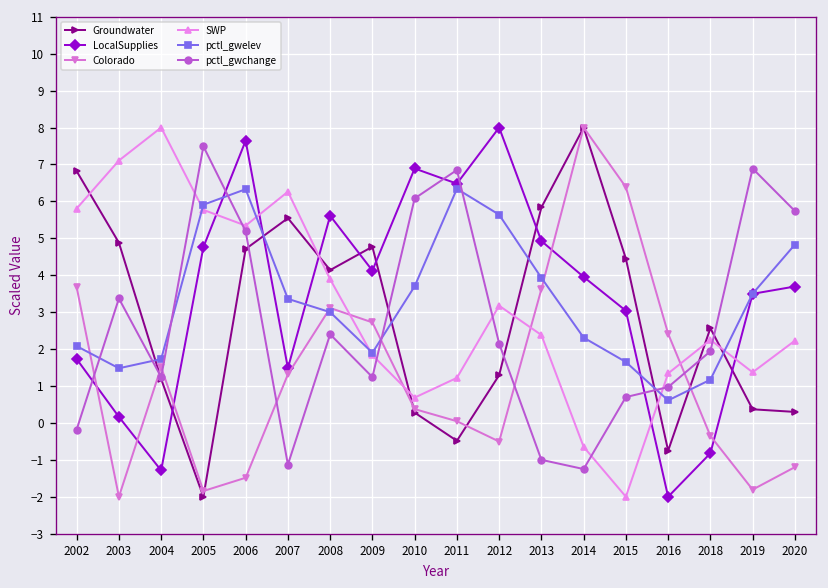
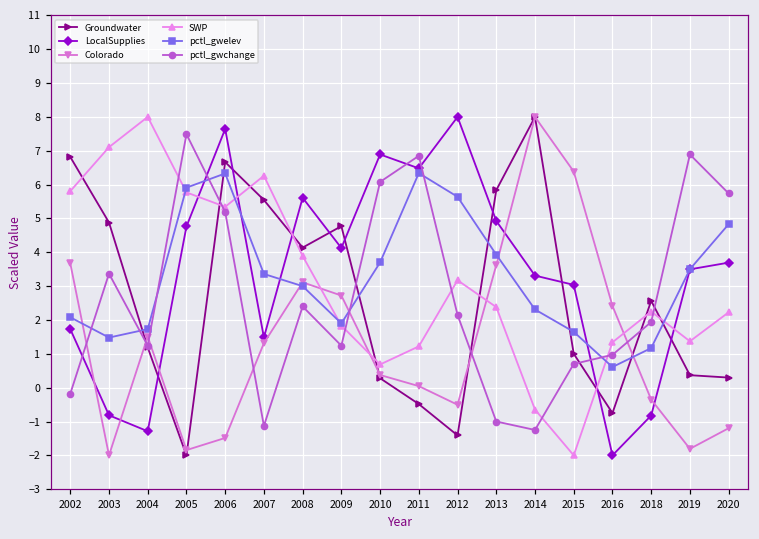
  {
    "Groundwater": {
      "2002": 6.8,
      "2003": 4.9,
      "2005": -2.0,
-     "2006": 4.7,
+     "2006": 6.7,
      "2007": 5.5,
      "2008": 4.1,
      "2009": 4.8,
      "2010": 0.3,
      "2011": -0.5,
-     "2012": 1.3,
+     "2012": -1.4,
      "2013": 5.8,
-     "2015": 4.4,
+     "2015": 1.0,
      "2016": -0.8,
      "2018": 2.6,
      "2019": 0.4,
      "2020": 0.3
    },
    "LocalSupplies": {
      "2002": 1.7,
-     "2003": 0.2,
+     "2003": -0.8,
      "2004": -1.3,
      "2005": 4.8,
      "2006": 7.6,
      "2007": 1.5,
      "2008": 5.6,
      "2009": 4.1,
      "2010": 6.9,
      "2011": 6.5,
      "2012": 8.0,
      "2013": 4.9,
-     "2014": 4.0,
+     "2014": 3.3,
      "2015": 3.0,
      "2016": -2.0,
      "2018": -0.8,
      "2020": 3.7
    },
    "pctl_gwelev": {
      "2002": 2.1,
      "2003": 1.5,
      "2004": 1.7,
      "2005": 5.9,
      "2006": 6.3,
      "2007": 3.4,
      "2008": 3.0,
      "2010": 3.7,
      "2011": 6.3,
      "2012": 5.6,
      "2013": 3.9,
      "2014": 2.3,
      "2015": 1.7,
      "2016": 0.6,
      "2018": 1.2,
      "2020": 4.8
    }
  }
